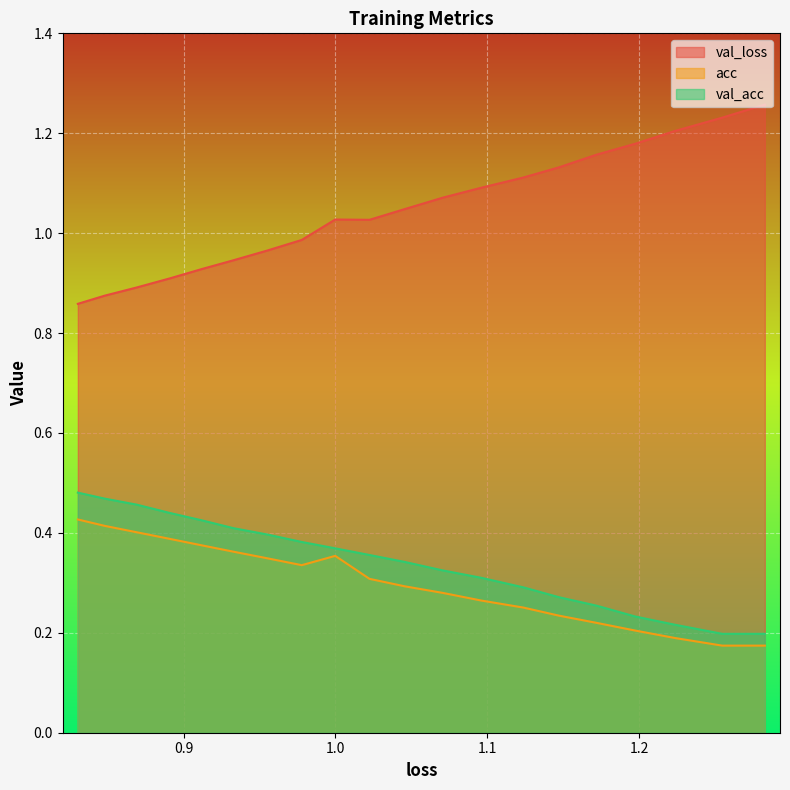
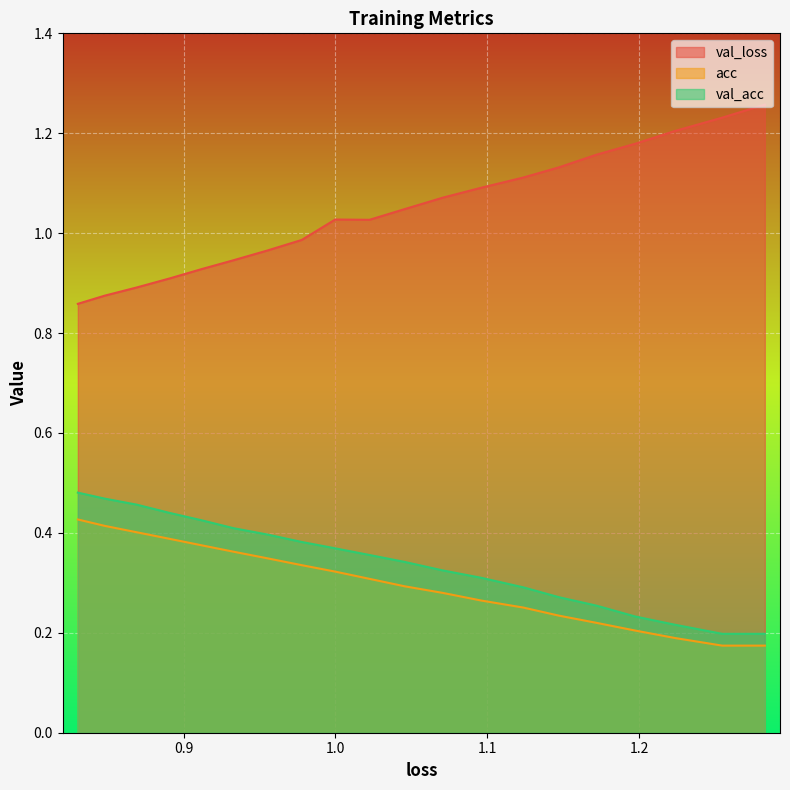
  {
    "val_loss": {
      "1.0": 1.03
    },
    "acc": {
-     "1.0": 0.35
+     "1.0": 0.32
    },
    "val_acc": {
      "1.0": 0.37
    }
  }
